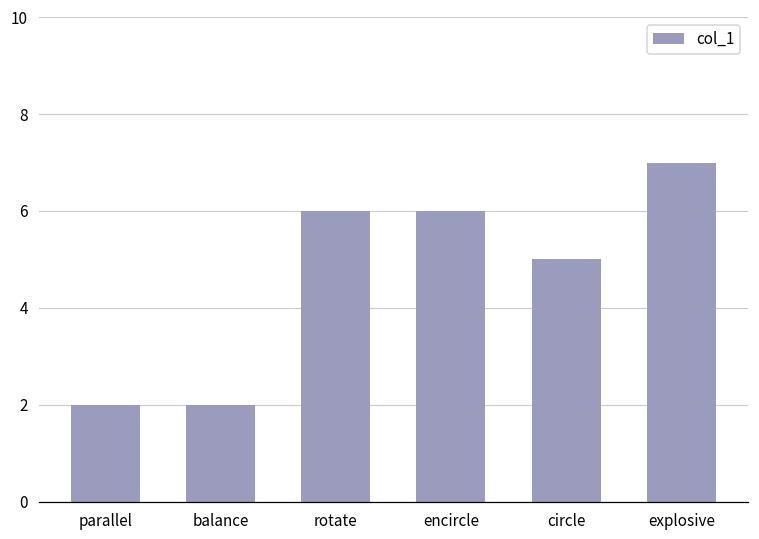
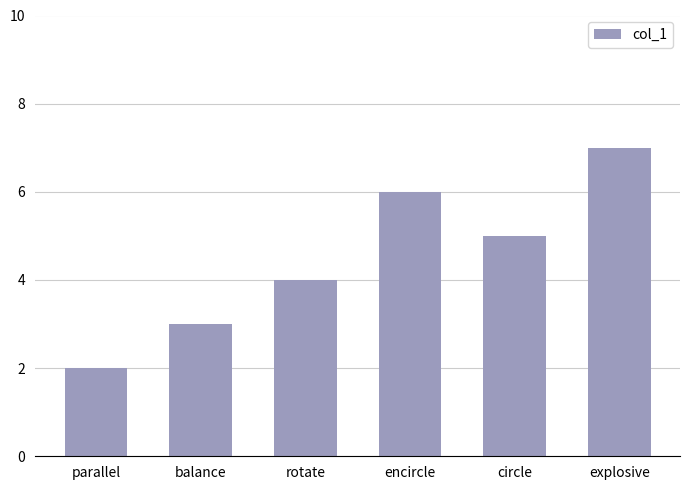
  {
    "parallel": 2,
-   "balance": 2,
-   "rotate": 6,
+   "balance": 3,
+   "rotate": 4,
    "encircle": 6,
    "circle": 5,
    "explosive": 7
  }
